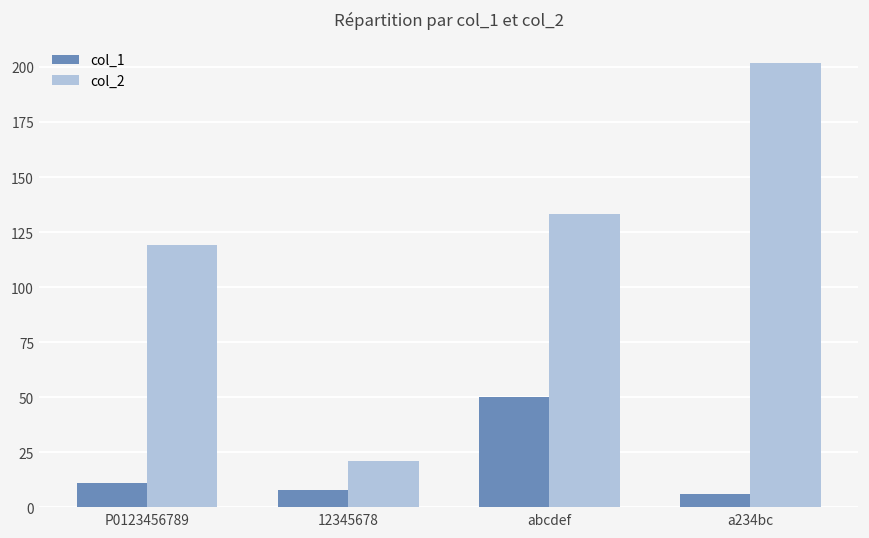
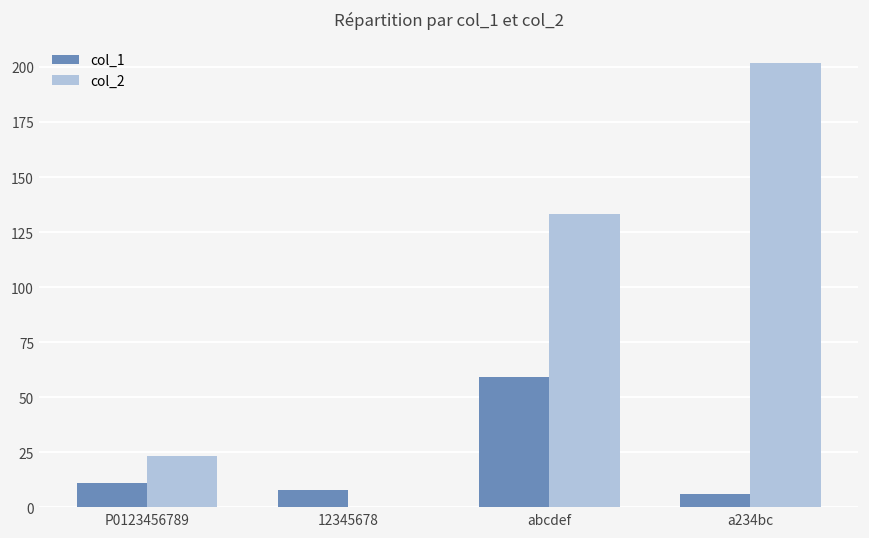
  {
    "col_1": {
      "P0123456789": 11,
      "12345678": 8,
-     "abcdef": 50,
+     "abcdef": 59,
      "a234bc": 6
    },
    "col_2": {
-     "P0123456789": 119,
-     "12345678": 21,
+     "P0123456789": 24,
+     "12345678": 0,
      "abcdef": 133,
      "a234bc": 202
    }
  }
